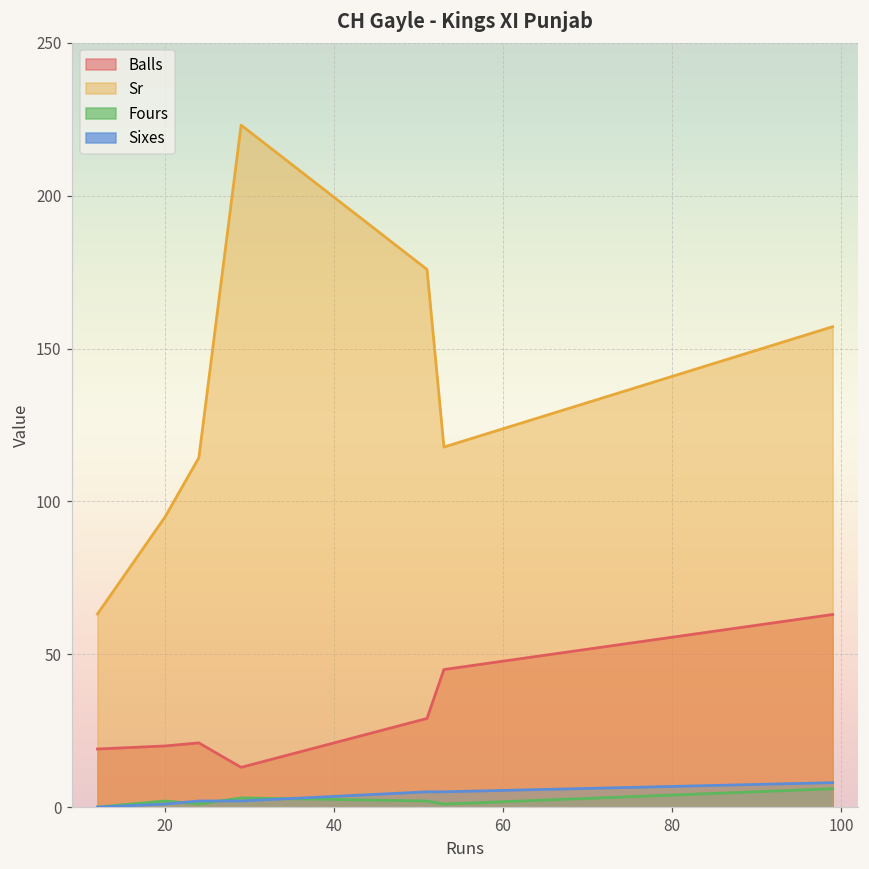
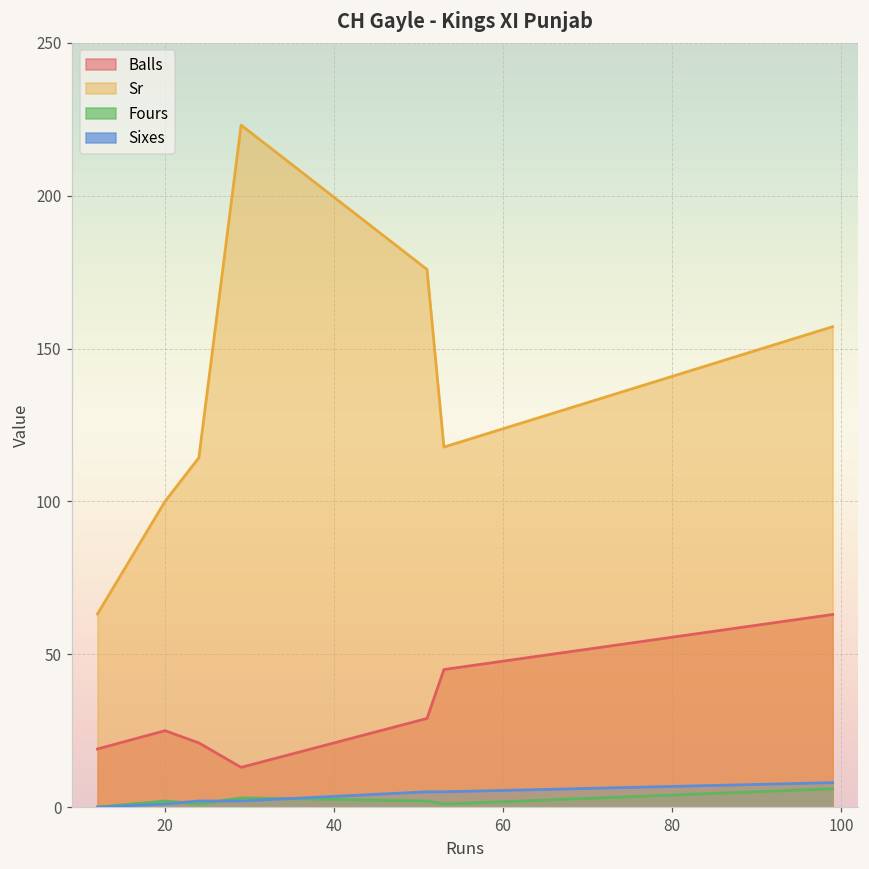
  {
    "Balls": {
-     "20": 20
+     "20": 25
    },
    "Fours": {
      "20": 2
    },
    "Sixes": {
      "20": 1
    },
    "Sr": {
-     "20": 95
+     "20": 100
    }
  }
